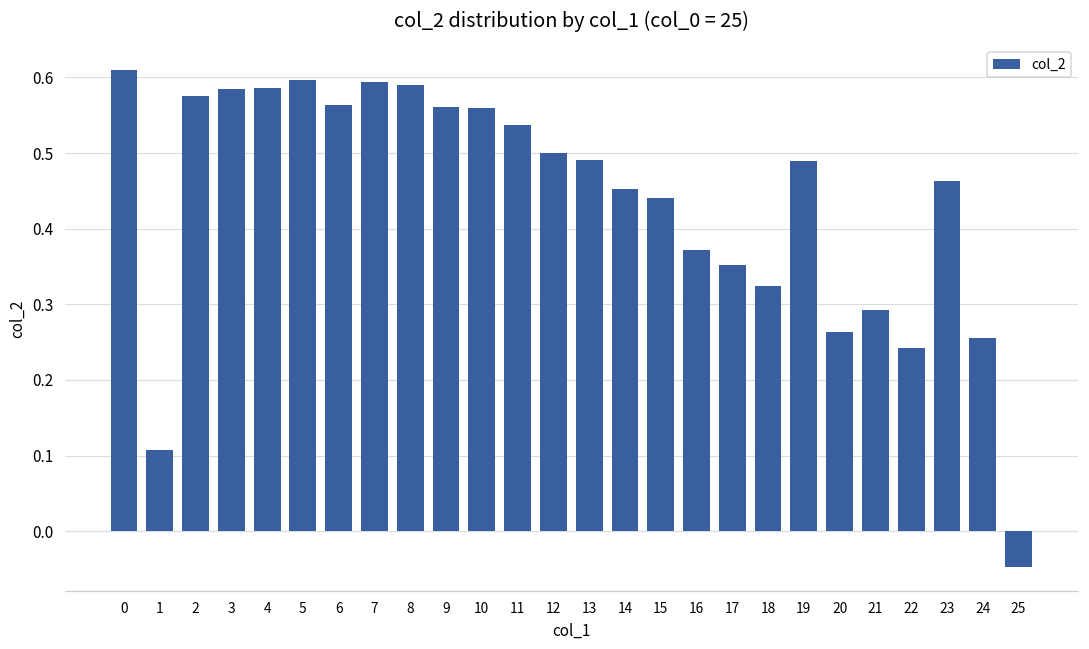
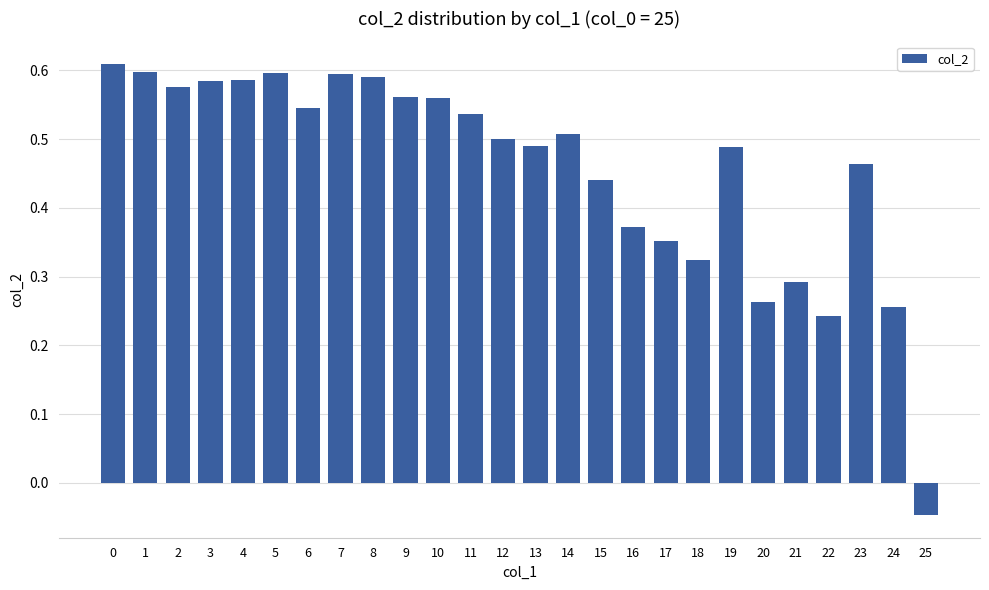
  {
    "0": 0.61,
-   "1": 0.11,
+   "1": 0.60,
    "2": 0.58,
    "3": 0.59,
    "4": 0.59,
    "5": 0.60,
-   "6": 0.56,
+   "6": 0.55,
    "7": 0.59,
    "8": 0.59,
    "9": 0.56,
    "10": 0.56,
    "11": 0.54,
    "12": 0.50,
    "13": 0.49,
-   "14": 0.45,
+   "14": 0.51,
    "15": 0.44,
    "16": 0.37,
    "17": 0.35,
    "18": 0.32,
    "19": 0.49,
    "20": 0.26,
    "21": 0.29,
    "22": 0.24,
    "23": 0.46,
    "24": 0.26,
    "25": -0.05
  }
